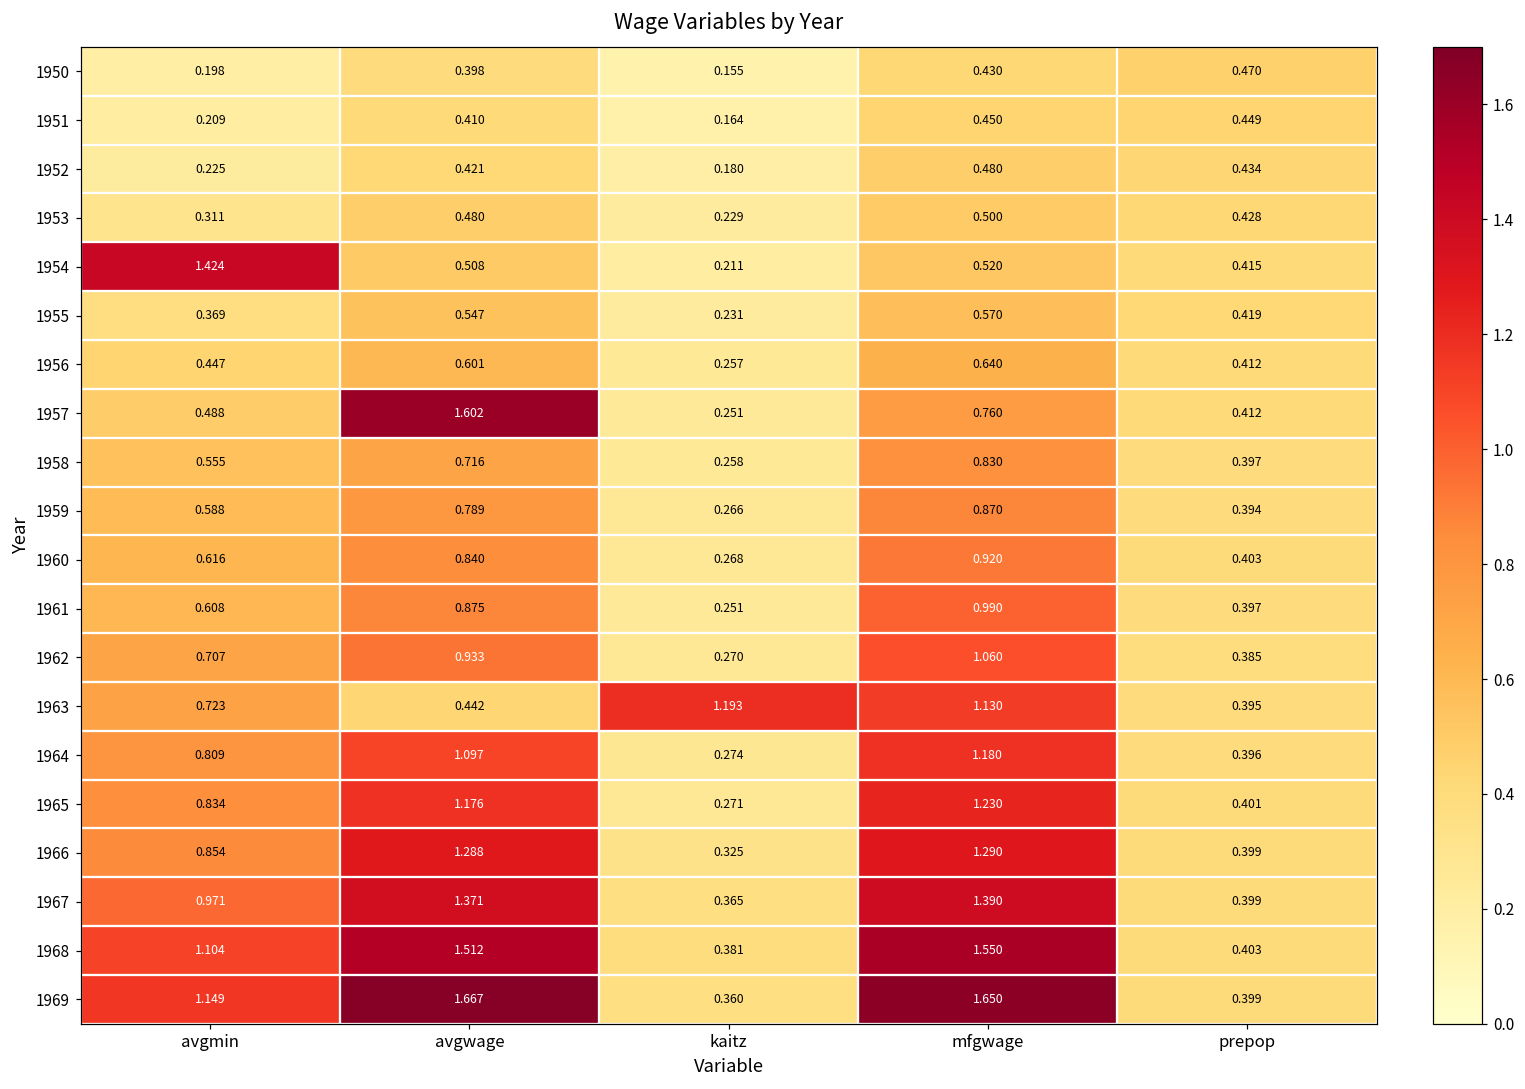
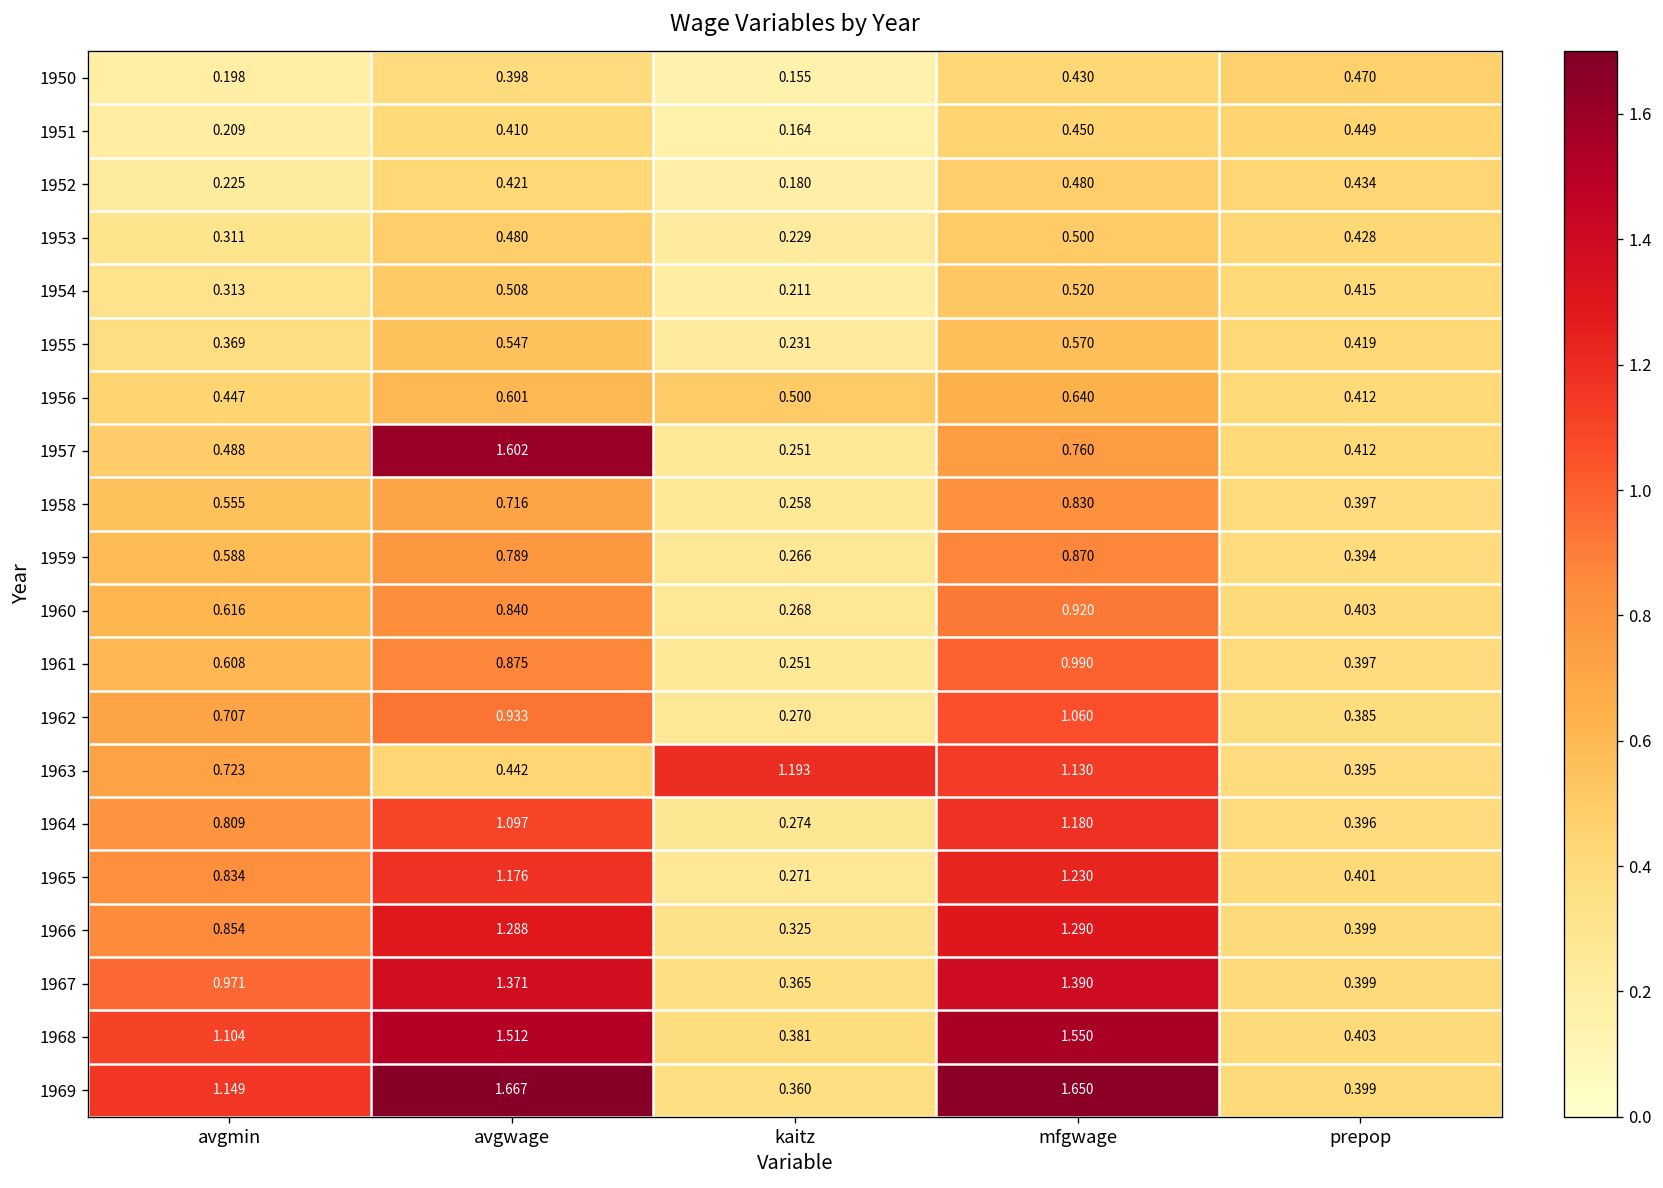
  {
    "1950": {
      "avgmin": 0.198,
      "avgwage": 0.398,
      "kaitz": 0.155,
      "mfgwage": 0.430,
      "prepop": 0.470
    },
    "1951": {
      "avgmin": 0.209,
      "avgwage": 0.410,
      "kaitz": 0.164,
      "mfgwage": 0.450,
      "prepop": 0.449
    },
    "1952": {
      "avgmin": 0.225,
      "avgwage": 0.421,
      "kaitz": 0.180,
      "mfgwage": 0.480,
      "prepop": 0.434
    },
    "1953": {
      "avgmin": 0.311,
      "avgwage": 0.480,
      "kaitz": 0.229,
      "mfgwage": 0.500,
      "prepop": 0.428
    },
    "1954": {
-     "avgmin": 1.424,
+     "avgmin": 0.313,
      "avgwage": 0.508,
      "kaitz": 0.211,
      "mfgwage": 0.520,
      "prepop": 0.415
    },
    "1955": {
      "avgmin": 0.369,
      "avgwage": 0.547,
      "kaitz": 0.231,
      "mfgwage": 0.570,
      "prepop": 0.419
    },
    "1956": {
      "avgmin": 0.447,
      "avgwage": 0.601,
-     "kaitz": 0.257,
+     "kaitz": 0.500,
      "mfgwage": 0.640,
      "prepop": 0.412
    },
    "1957": {
      "avgmin": 0.488,
      "avgwage": 1.602,
      "kaitz": 0.251,
      "mfgwage": 0.760,
      "prepop": 0.412
    },
    "1958": {
      "avgmin": 0.555,
      "avgwage": 0.716,
      "kaitz": 0.258,
      "mfgwage": 0.830,
      "prepop": 0.397
    },
    "1959": {
      "avgmin": 0.588,
      "avgwage": 0.789,
      "kaitz": 0.266,
      "mfgwage": 0.870,
      "prepop": 0.394
    },
    "1960": {
      "avgmin": 0.616,
      "avgwage": 0.840,
      "kaitz": 0.268,
      "mfgwage": 0.920,
      "prepop": 0.403
    },
    "1961": {
      "avgmin": 0.608,
      "avgwage": 0.875,
      "kaitz": 0.251,
      "mfgwage": 0.990,
      "prepop": 0.397
    },
    "1962": {
      "avgmin": 0.707,
      "avgwage": 0.933,
      "kaitz": 0.270,
      "mfgwage": 1.060,
      "prepop": 0.385
    },
    "1963": {
      "avgmin": 0.723,
      "avgwage": 0.442,
      "kaitz": 1.193,
      "mfgwage": 1.130,
      "prepop": 0.395
    },
    "1964": {
      "avgmin": 0.809,
      "avgwage": 1.097,
      "kaitz": 0.274,
      "mfgwage": 1.180,
      "prepop": 0.396
    },
    "1965": {
      "avgmin": 0.834,
      "avgwage": 1.176,
      "kaitz": 0.271,
      "mfgwage": 1.230,
      "prepop": 0.401
    },
    "1966": {
      "avgmin": 0.854,
      "avgwage": 1.288,
      "kaitz": 0.325,
      "mfgwage": 1.290,
      "prepop": 0.399
    },
    "1967": {
      "avgmin": 0.971,
      "avgwage": 1.371,
      "kaitz": 0.365,
      "mfgwage": 1.390,
      "prepop": 0.399
    },
    "1968": {
      "avgmin": 1.104,
      "avgwage": 1.512,
      "kaitz": 0.381,
      "mfgwage": 1.550,
      "prepop": 0.403
    },
    "1969": {
      "avgmin": 1.149,
      "avgwage": 1.667,
      "kaitz": 0.360,
      "mfgwage": 1.650,
      "prepop": 0.399
    }
  }
